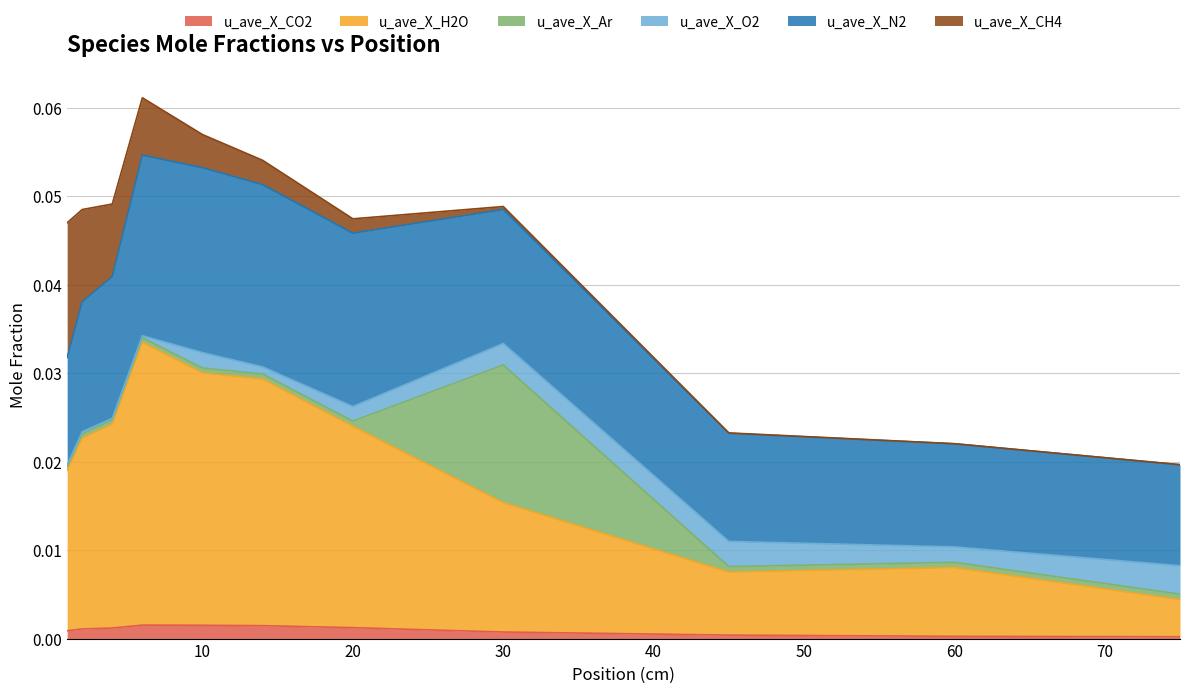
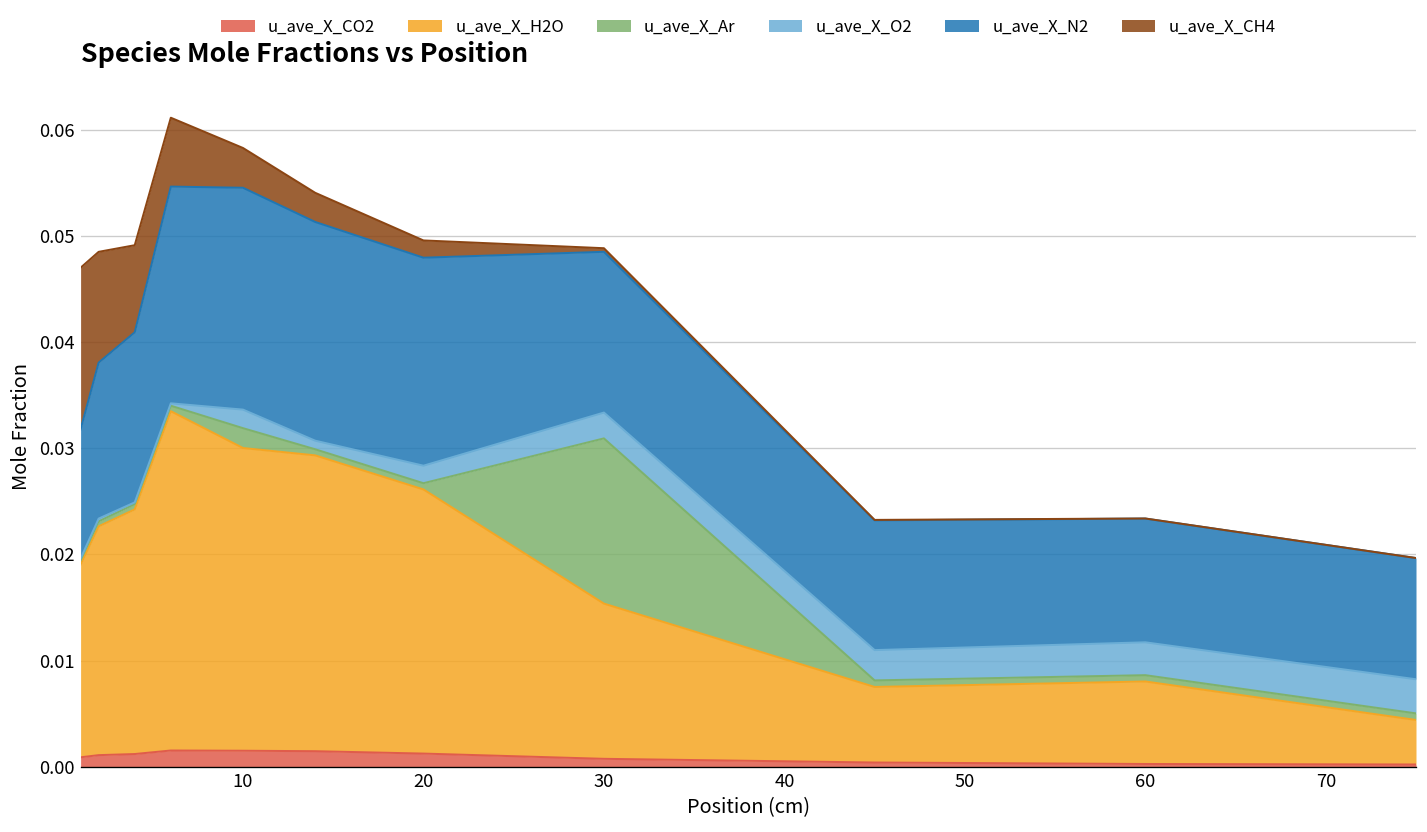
  {
    "u_ave_X_CO2": {
      "10": 0.002,
      "20": 0.001,
      "30": 0.001,
      "60": 0.000
    },
    "u_ave_X_H2O": {
      "10": 0.029,
-     "20": 0.023,
+     "20": 0.025,
      "30": 0.015,
      "60": 0.008
    },
    "u_ave_X_Ar": {
-     "10": 0.001,
+     "10": 0.002,
      "20": 0.001,
      "30": 0.016,
      "60": 0.001
    },
    "u_ave_X_O2": {
      "10": 0.002,
      "20": 0.002,
      "30": 0.002,
-     "60": 0.002
+     "60": 0.003
    },
    "u_ave_X_N2": {
      "10": 0.021,
      "20": 0.020,
      "30": 0.015
    },
    "u_ave_X_CH4": {
      "10": 0.004,
      "20": 0.002,
      "30": 0.000
    }
  }
